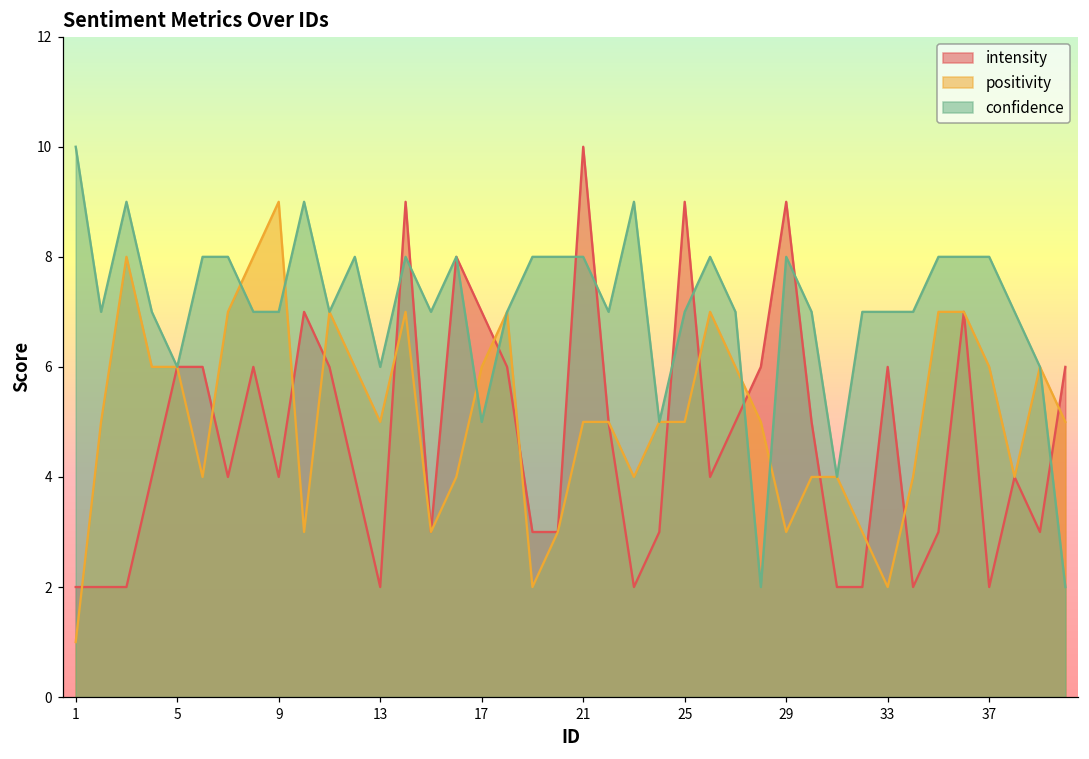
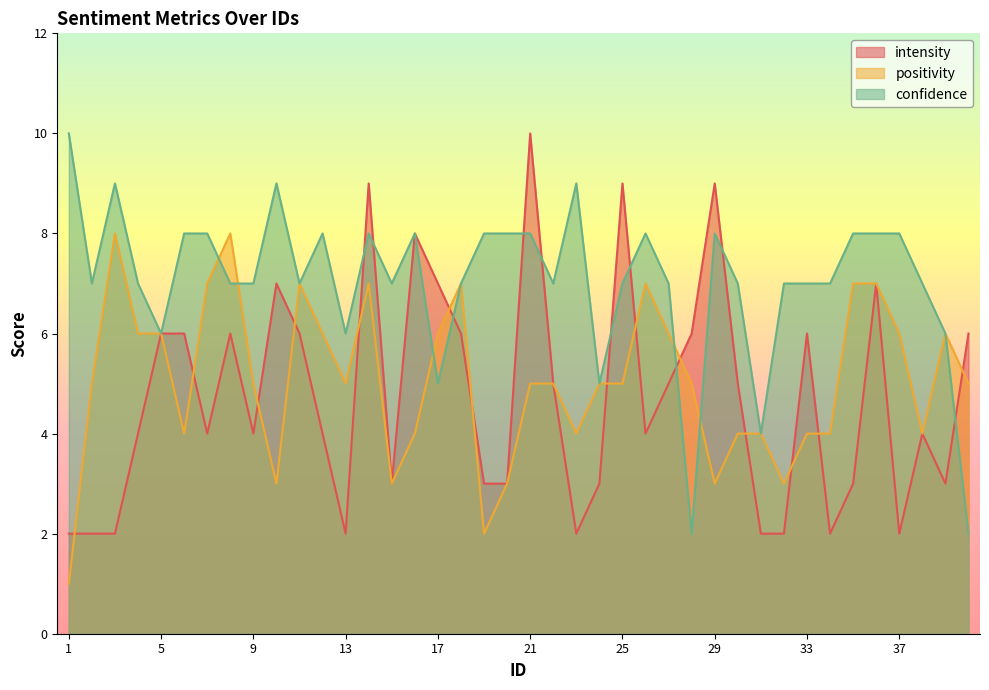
  {
    "intensity": {
      "1": 2,
      "9": 4,
      "13": 2,
      "17": 7,
      "21": 10,
      "25": 9,
      "29": 9,
      "33": 6,
      "37": 2
    },
    "positivity": {
      "1": 1,
-     "9": 9,
+     "9": 5,
      "13": 5,
      "17": 6,
      "21": 5,
      "25": 5,
      "29": 3,
-     "33": 2,
+     "33": 4,
      "37": 6
    },
    "confidence": {
      "1": 10,
      "9": 7,
      "13": 6,
      "17": 5,
      "21": 8,
      "25": 7,
      "29": 8,
      "33": 7,
      "37": 8
    }
  }
